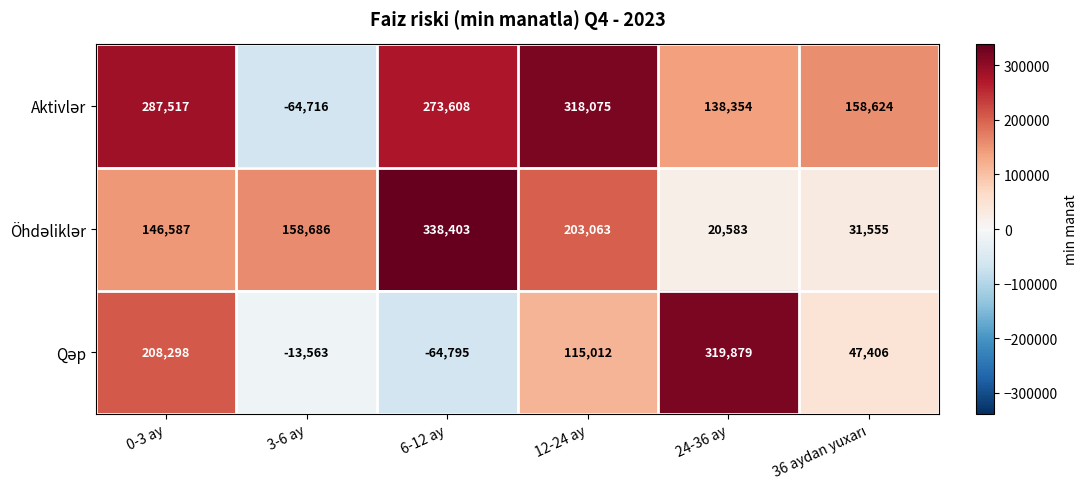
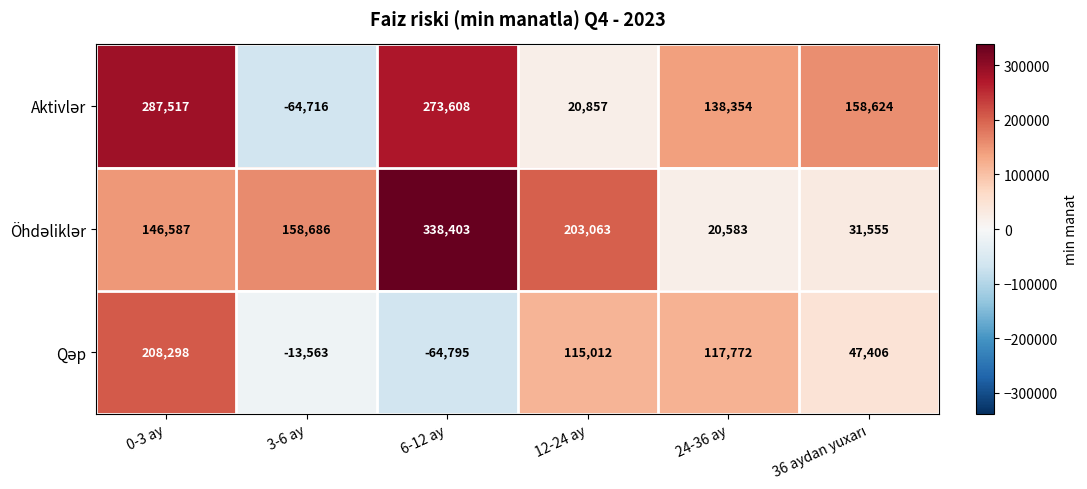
  {
    "Aktivlər": {
      "0-3 ay": "287,517",
      "3-6 ay": "-64,716",
      "6-12 ay": "273,608",
-     "12-24 ay": "318,075",
+     "12-24 ay": "20,857",
      "24-36 ay": "138,354",
      "36 aydan yuxarı": "158,624"
    },
    "Öhdəliklər": {
      "0-3 ay": "146,587",
      "3-6 ay": "158,686",
      "6-12 ay": "338,403",
      "12-24 ay": "203,063",
      "24-36 ay": "20,583",
      "36 aydan yuxarı": "31,555"
    },
    "Qəp": {
      "0-3 ay": "208,298",
      "3-6 ay": "-13,563",
      "6-12 ay": "-64,795",
      "12-24 ay": "115,012",
-     "24-36 ay": "319,879",
+     "24-36 ay": "117,772",
      "36 aydan yuxarı": "47,406"
    }
  }
